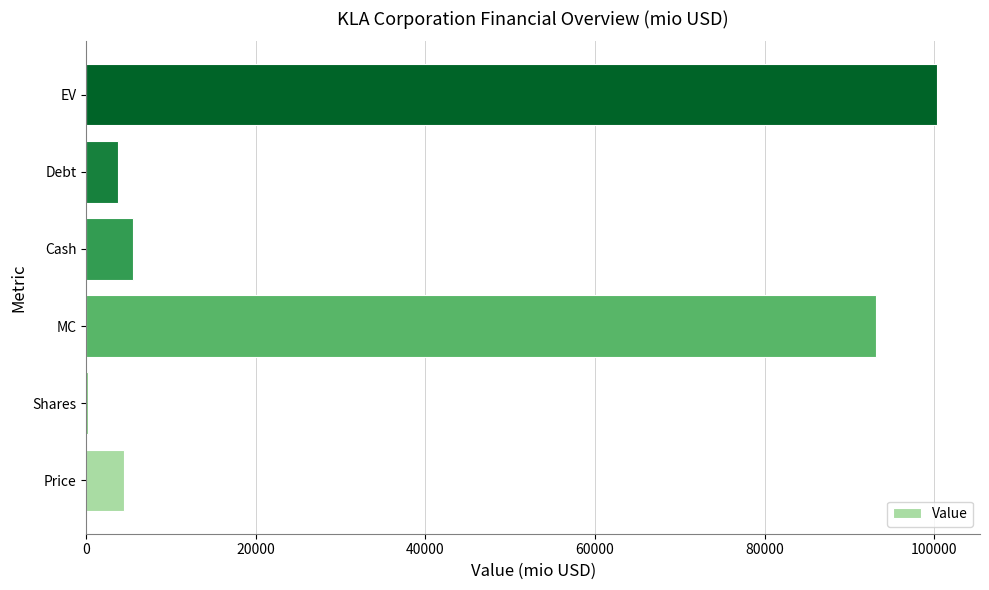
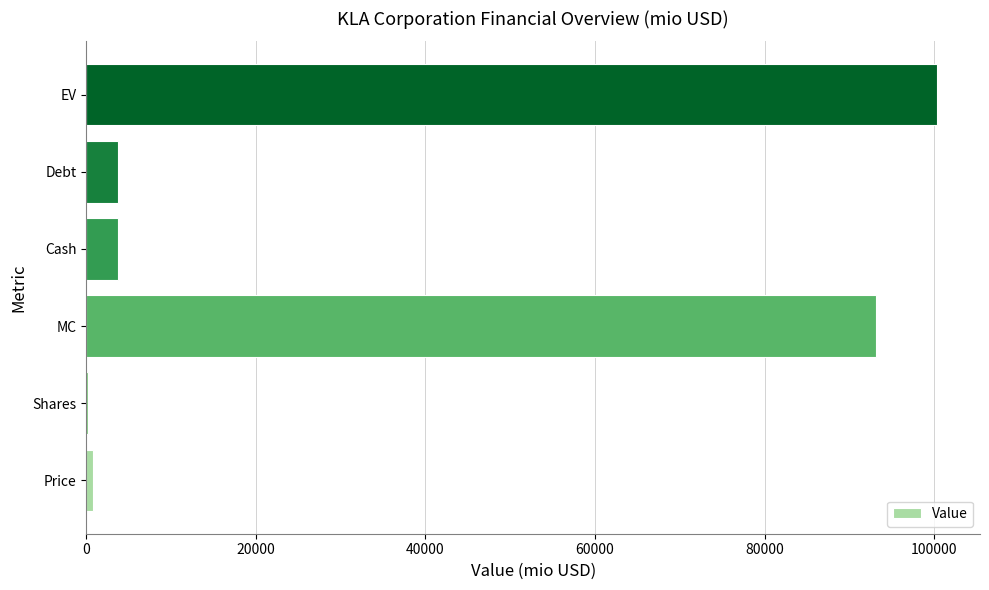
  {
    "EV": 100000,
    "Debt": 4000,
-   "Cash": 6000,
+   "Cash": 4000,
    "MC": 93000,
-   "Price": 4000
+   "Price": 1000
  }
